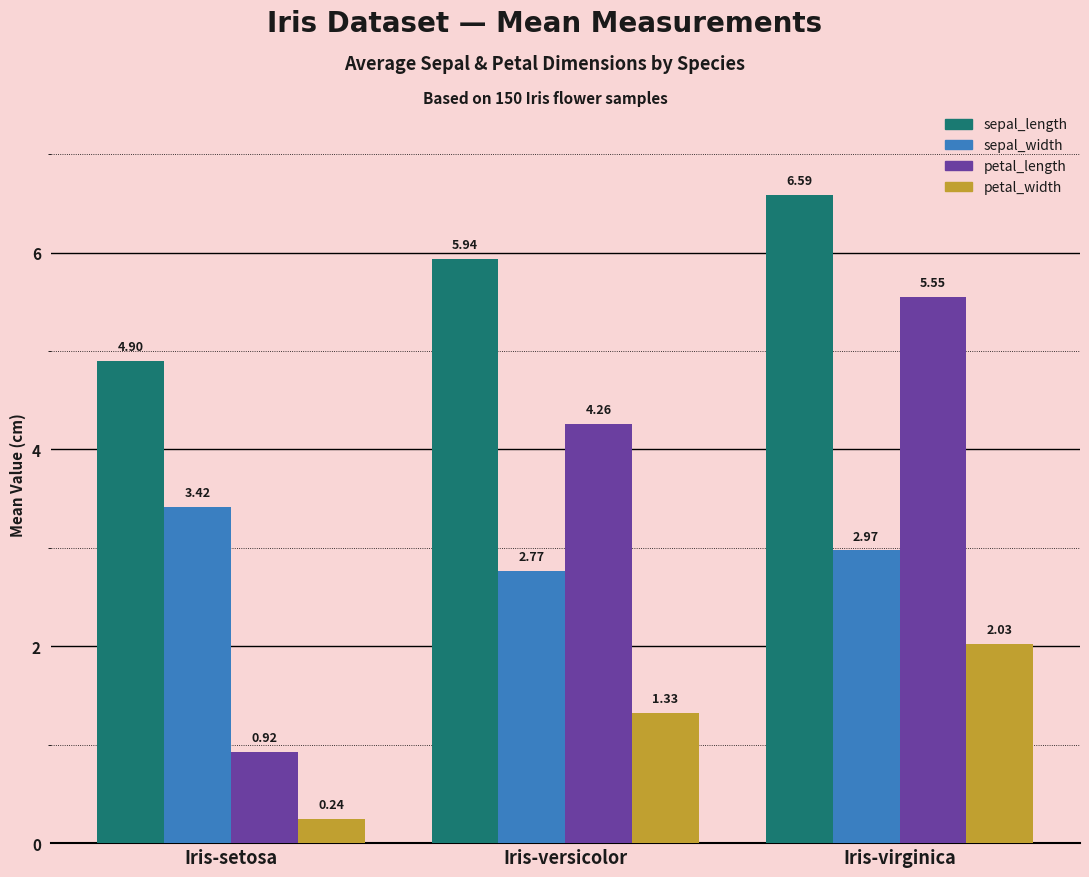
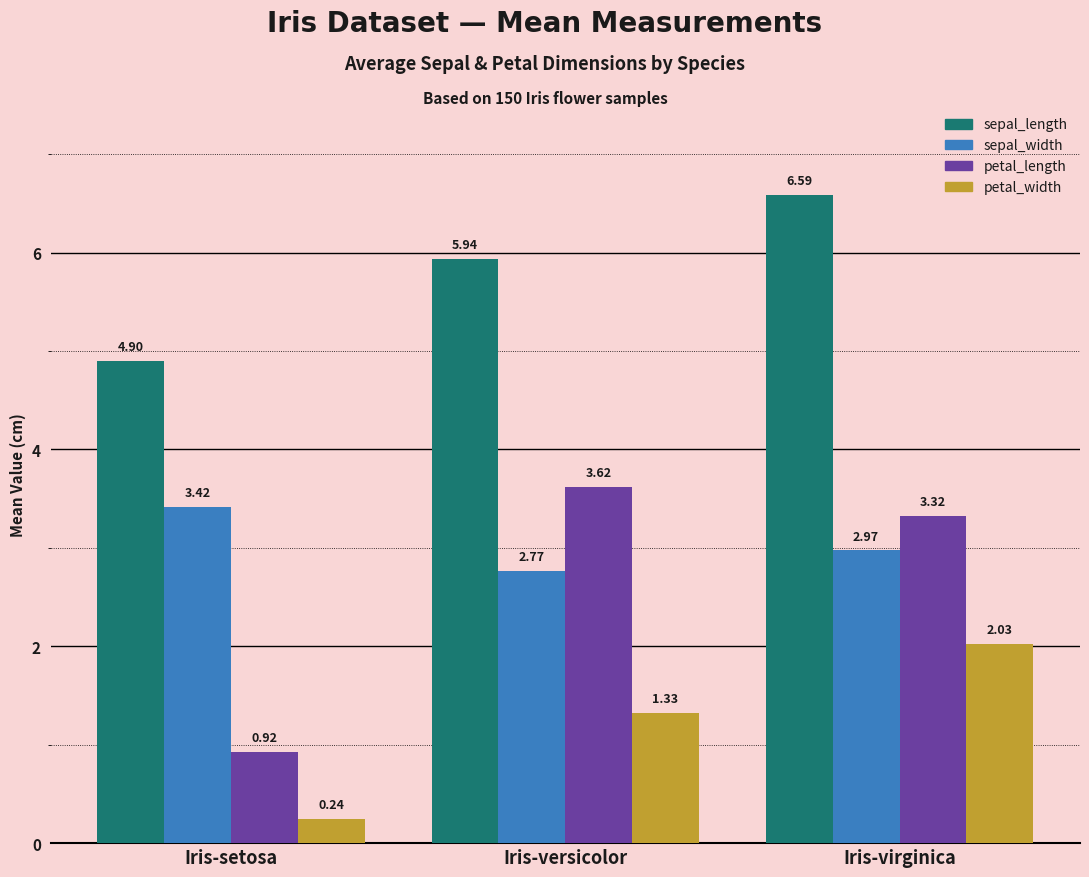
  {
    "sepal_length": {
      "Iris-setosa": 4.90,
      "Iris-versicolor": 5.94,
      "Iris-virginica": 6.59
    },
    "sepal_width": {
      "Iris-setosa": 3.42,
      "Iris-versicolor": 2.77,
      "Iris-virginica": 2.97
    },
    "petal_length": {
      "Iris-setosa": 0.92,
-     "Iris-versicolor": 4.26,
-     "Iris-virginica": 5.55
+     "Iris-versicolor": 3.62,
+     "Iris-virginica": 3.32
    },
    "petal_width": {
      "Iris-setosa": 0.24,
      "Iris-versicolor": 1.33,
      "Iris-virginica": 2.03
    }
  }
